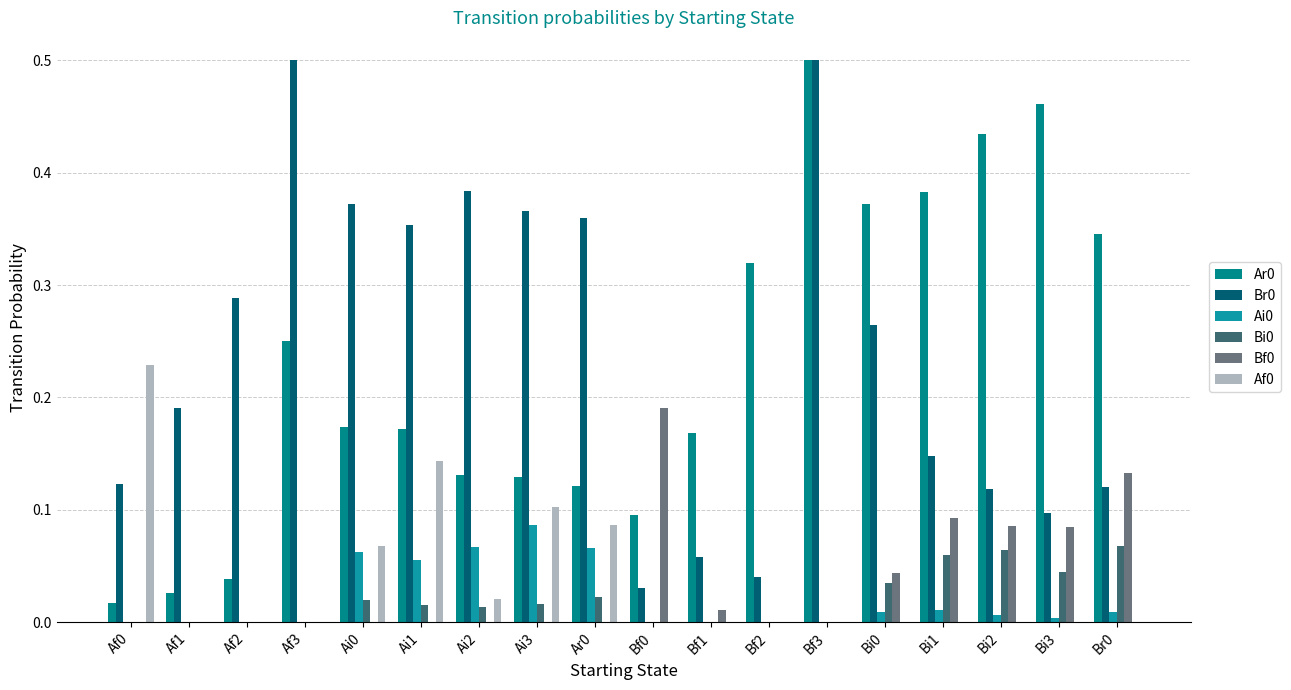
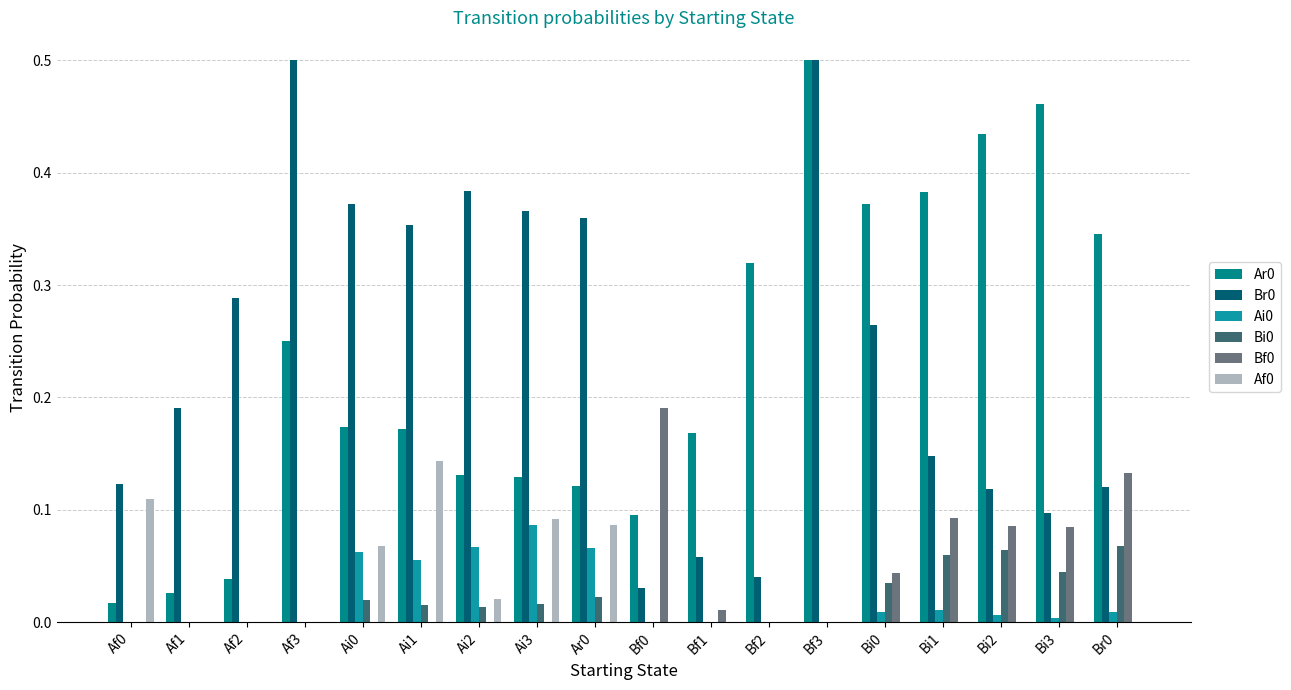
  {
    "Af0": {
-     "Af0": 0.229,
+     "Af0": 0.110,
      "Af1": 0.000,
      "Af2": 0.000,
      "Af3": 0.000,
      "Ai0": 0.068,
      "Ai1": 0.143,
      "Ai2": 0.021,
-     "Ai3": 0.102,
+     "Ai3": 0.092,
      "Ar0": 0.086,
      "Bf0": 0.000,
      "Bf1": 0.000,
      "Bf2": 0.000,
      "Bf3": 0.000,
      "Bi0": 0.000,
      "Bi1": 0.000,
      "Bi2": 0.000,
      "Bi3": 0.000,
      "Br0": 0.000
    }
  }
